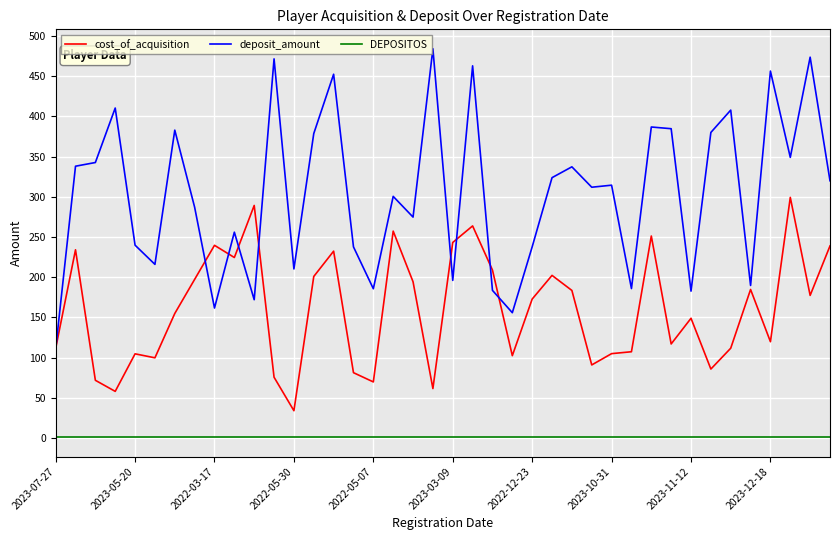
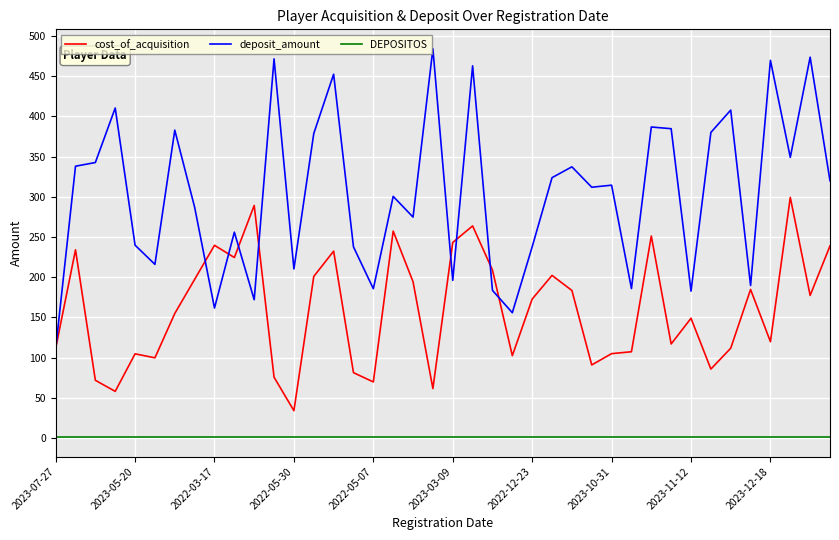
  {
    "cost_of_acquisition": {
      "2023-05-20": 100,
      "2022-03-17": 240,
      "2022-05-30": 30,
      "2022-05-07": 70,
      "2023-03-09": 240,
      "2022-12-23": 170,
      "2023-10-31": 100,
      "2023-11-12": 150,
      "2023-12-18": 120
    },
    "deposit_amount": {
      "2023-05-20": 240,
      "2022-03-17": 160,
      "2022-05-30": 210,
      "2022-05-07": 190,
      "2023-03-09": 200,
      "2022-12-23": 240,
      "2023-10-31": 310,
      "2023-11-12": 180,
-     "2023-12-18": 460
+     "2023-12-18": 470
    },
    "DEPOSITOS": {
      "2023-07-27": 0,
      "2023-05-20": 0,
      "2022-03-17": 0,
      "2022-05-30": 0,
      "2022-05-07": 0,
      "2023-03-09": 0,
      "2022-12-23": 0,
      "2023-10-31": 0,
      "2023-11-12": 0,
      "2023-12-18": 0
    }
  }
